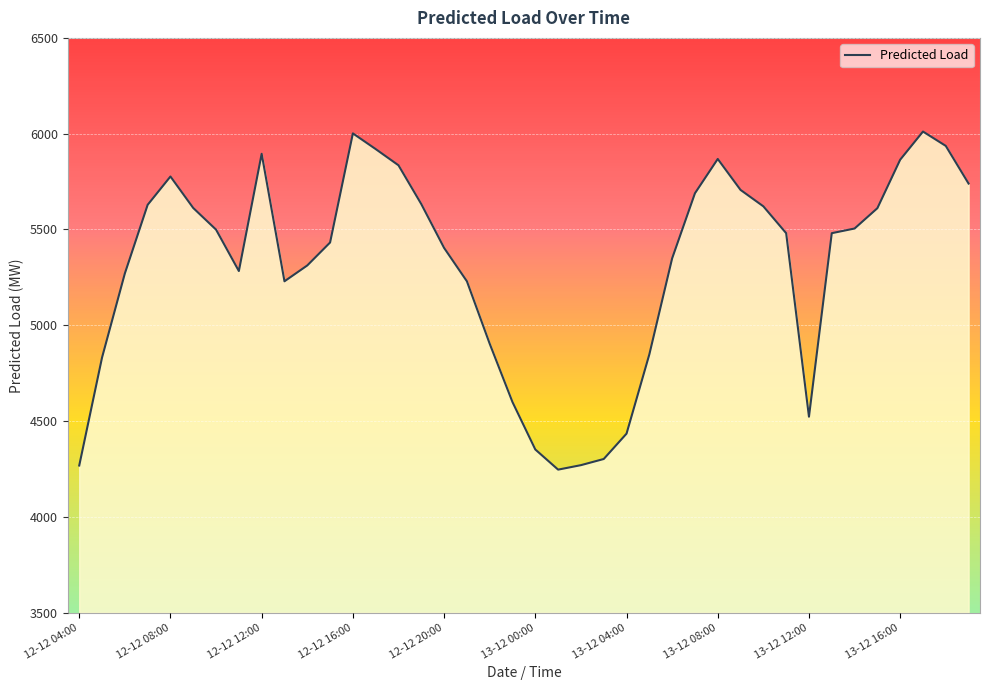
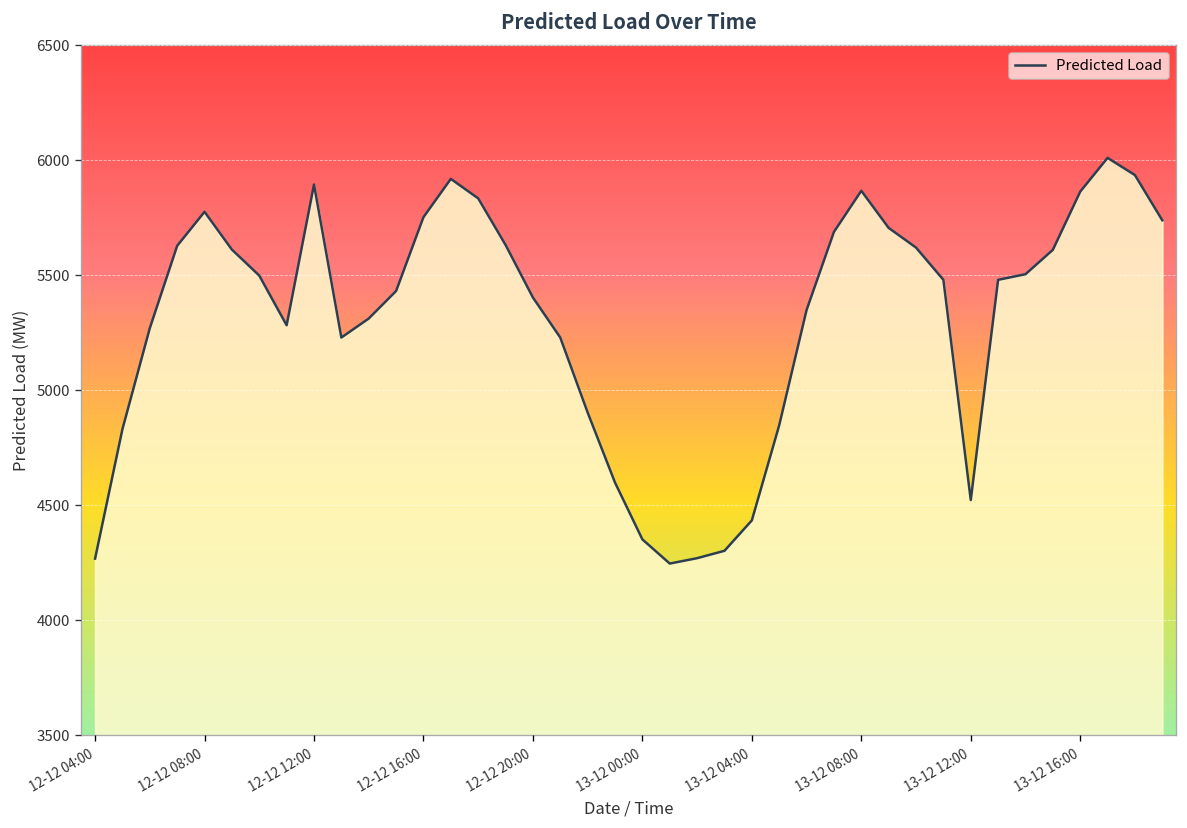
  {
    "12-12 04:00": 4270,
    "12-12 08:00": 5780,
    "12-12 12:00": 5900,
-   "12-12 16:00": 6000,
+   "12-12 16:00": 5750,
    "12-12 20:00": 5400,
    "13-12 00:00": 4350,
    "13-12 04:00": 4430,
    "13-12 08:00": 5870,
    "13-12 12:00": 4520,
    "13-12 16:00": 5860
  }
